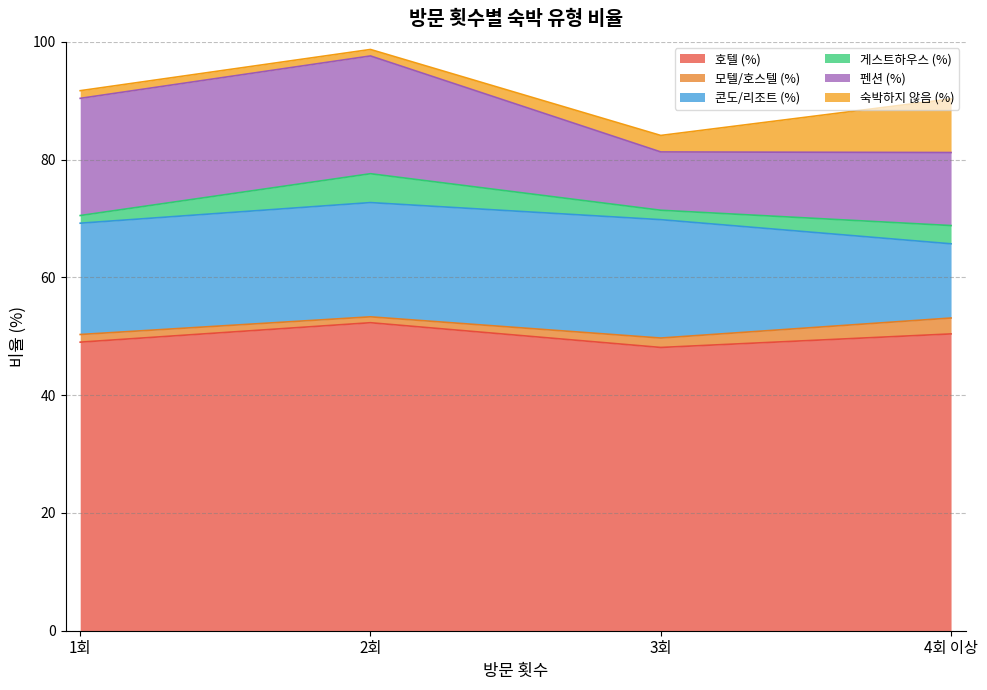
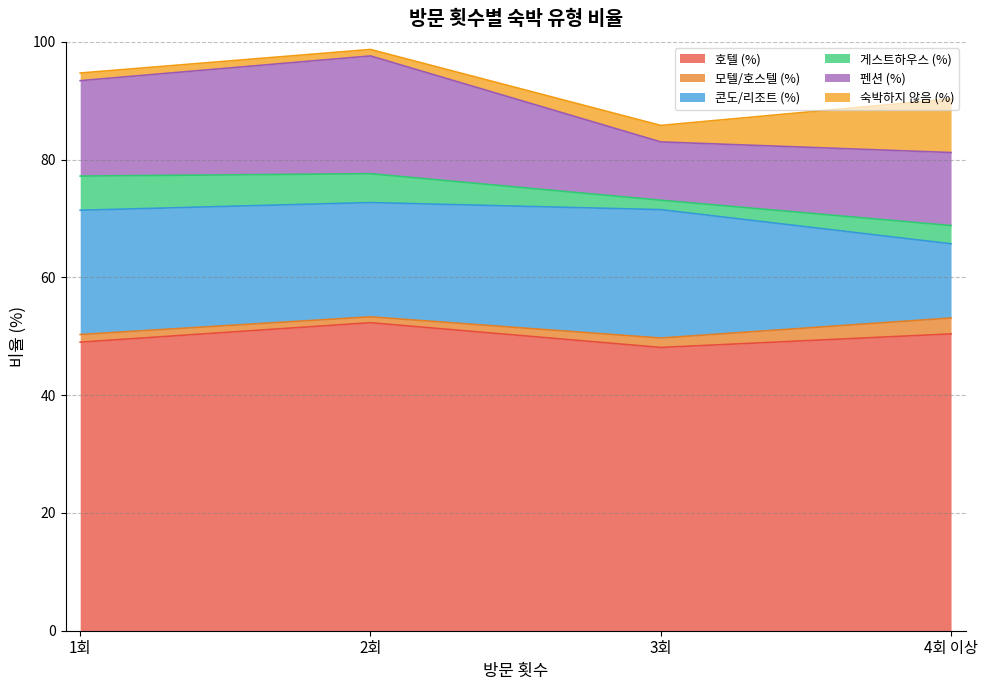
  {
    "콘도/리조트 (%)": {
-     "1회": 19,
+     "1회": 21,
      "2회": 19,
-     "3회": 20,
+     "3회": 22,
      "4회 이상": 13
    },
    "게스트하우스 (%)": {
-     "1회": 1,
+     "1회": 6,
      "2회": 5,
      "3회": 2,
      "4회 이상": 3
    },
    "펜션 (%)": {
-     "1회": 20,
+     "1회": 16,
      "2회": 20,
      "3회": 10,
      "4회 이상": 12
    }
  }
